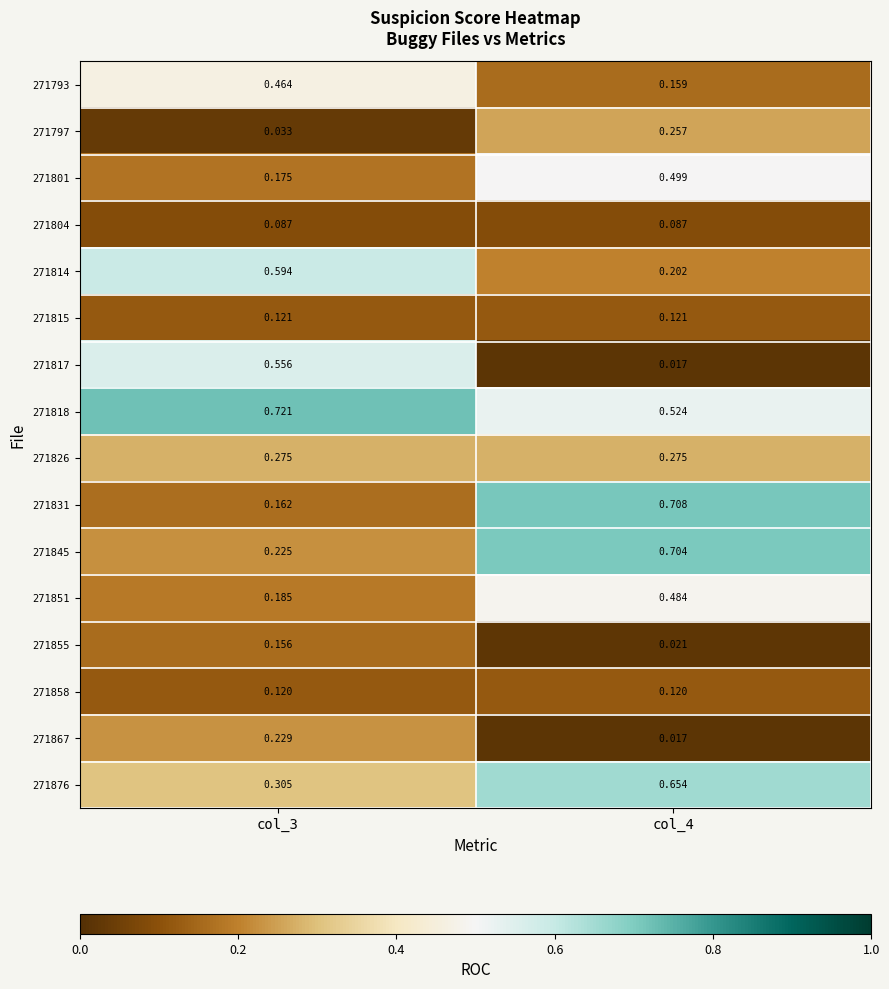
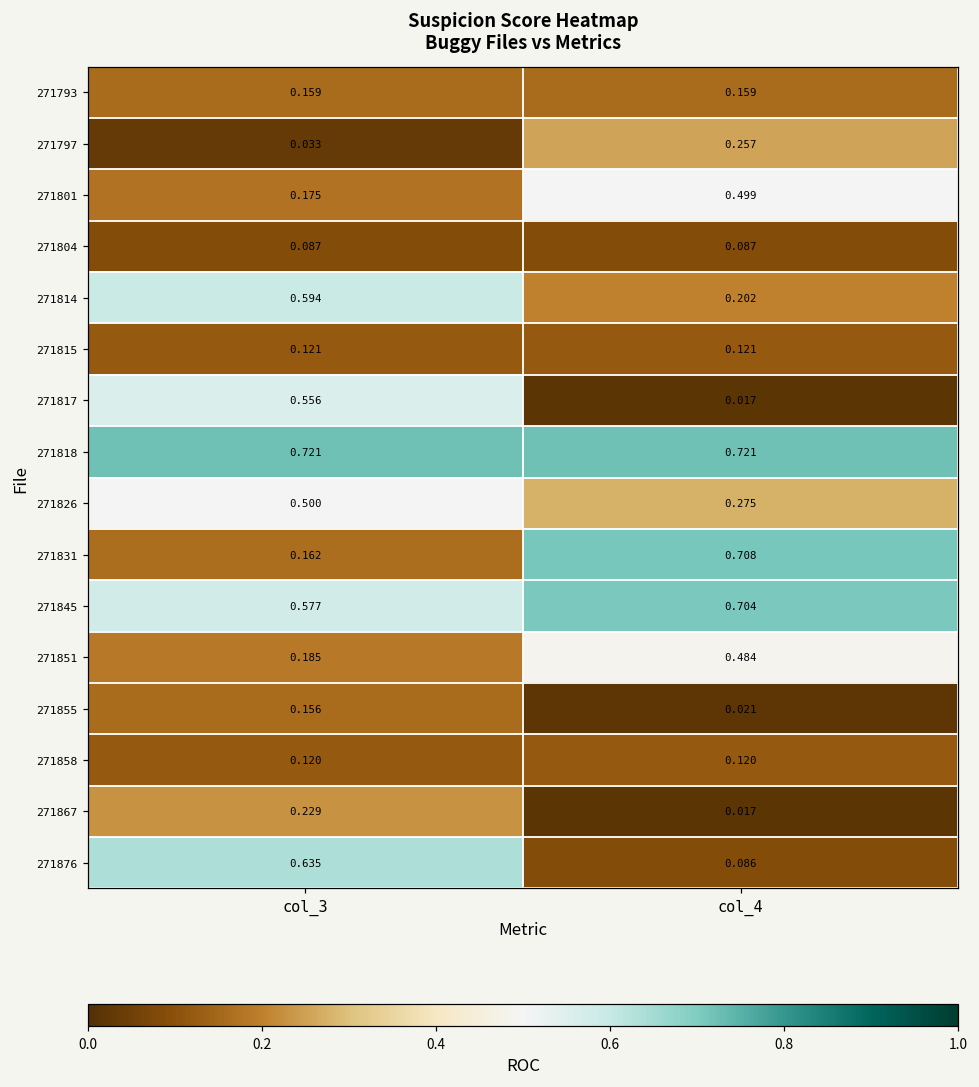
  {
    "271793": {
-     "col_3": 0.464,
+     "col_3": 0.159,
      "col_4": 0.159
    },
    "271797": {
      "col_3": 0.033,
      "col_4": 0.257
    },
    "271801": {
      "col_3": 0.175,
      "col_4": 0.499
    },
    "271804": {
      "col_3": 0.087,
      "col_4": 0.087
    },
    "271814": {
      "col_3": 0.594,
      "col_4": 0.202
    },
    "271815": {
      "col_3": 0.121,
      "col_4": 0.121
    },
    "271817": {
      "col_3": 0.556,
      "col_4": 0.017
    },
    "271818": {
      "col_3": 0.721,
-     "col_4": 0.524
+     "col_4": 0.721
    },
    "271826": {
-     "col_3": 0.275,
+     "col_3": 0.500,
      "col_4": 0.275
    },
    "271831": {
      "col_3": 0.162,
      "col_4": 0.708
    },
    "271845": {
-     "col_3": 0.225,
+     "col_3": 0.577,
      "col_4": 0.704
    },
    "271851": {
      "col_3": 0.185,
      "col_4": 0.484
    },
    "271855": {
      "col_3": 0.156,
      "col_4": 0.021
    },
    "271858": {
      "col_3": 0.120,
      "col_4": 0.120
    },
    "271867": {
      "col_3": 0.229,
      "col_4": 0.017
    },
    "271876": {
-     "col_3": 0.305,
-     "col_4": 0.654
+     "col_3": 0.635,
+     "col_4": 0.086
    }
  }
